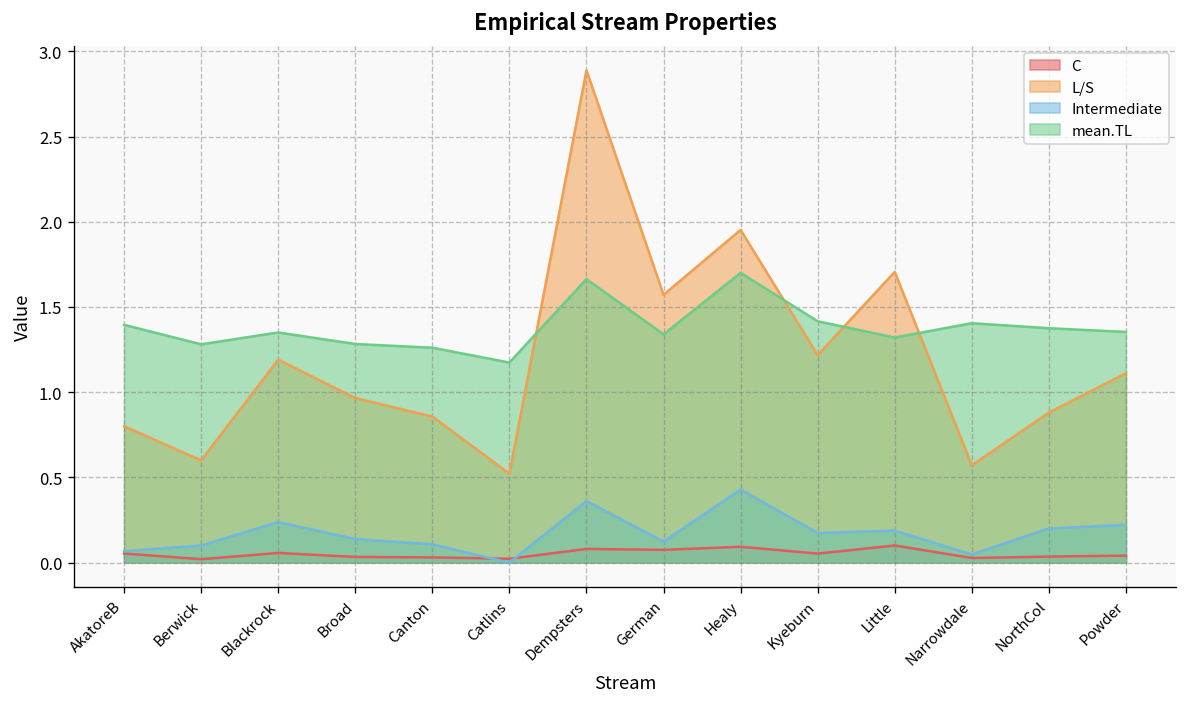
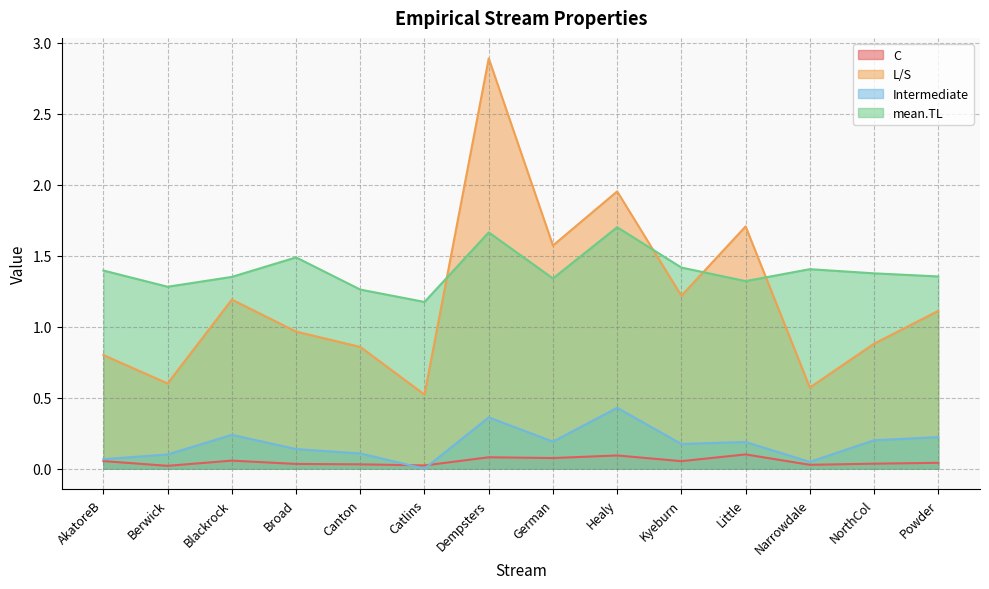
  {
    "Intermediate": {
      "Berwick": 0.10,
      "Blackrock": 0.24,
      "Broad": 0.14,
      "Canton": 0.11,
      "Catlins": 0.00,
      "Dempsters": 0.36,
-     "German": 0.12,
+     "German": 0.19,
      "Healy": 0.43,
      "Kyeburn": 0.17,
      "Little": 0.19,
      "Narrowdale": 0.05,
      "NorthCol": 0.20,
      "Powder": 0.22
    },
    "mean.TL": {
      "AkatoreB": 1.40,
      "Berwick": 1.28,
      "Blackrock": 1.35,
-     "Broad": 1.28,
+     "Broad": 1.49,
      "Canton": 1.26,
      "Catlins": 1.17,
      "Dempsters": 1.66,
      "German": 1.34,
      "Healy": 1.70,
      "Kyeburn": 1.42,
      "Little": 1.32,
      "Narrowdale": 1.40,
      "NorthCol": 1.38,
      "Powder": 1.35
    }
  }
